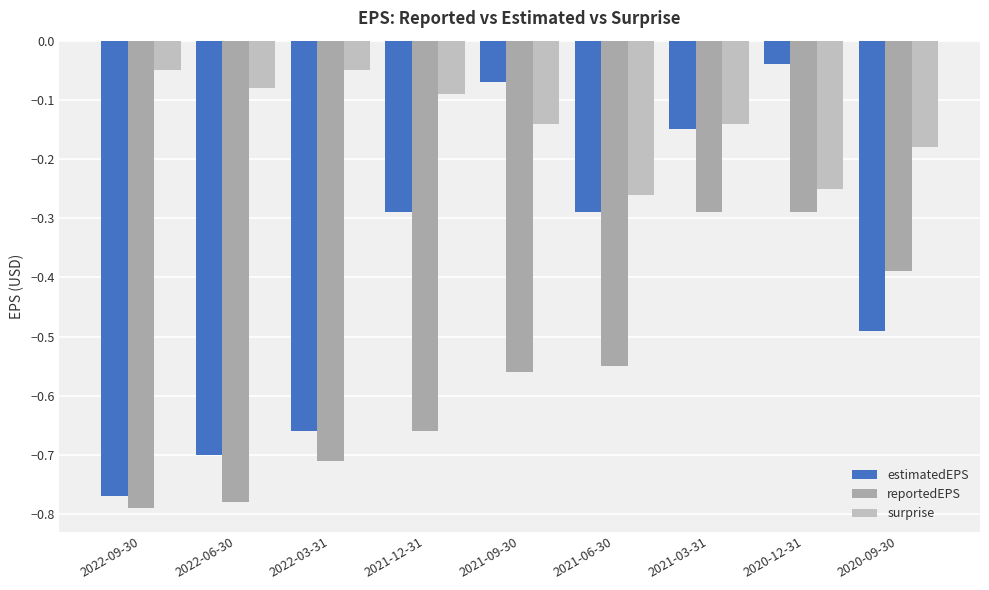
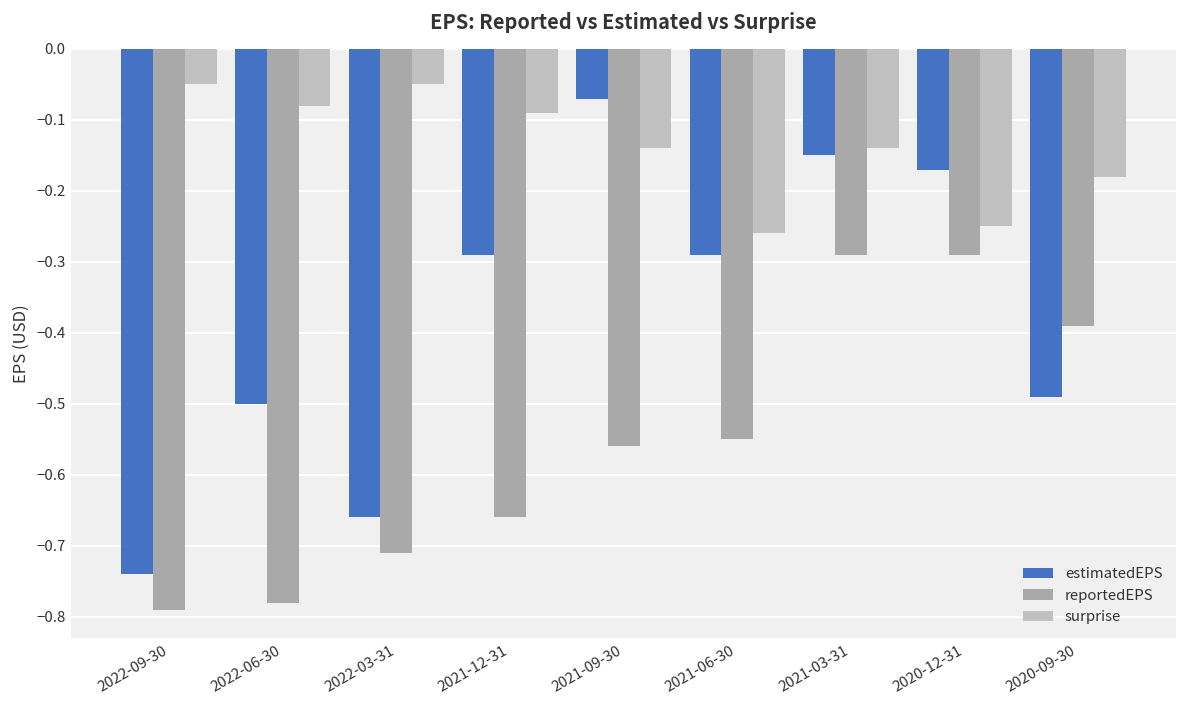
  {
    "estimatedEPS": {
-     "2022-09-30": -0.77,
-     "2022-06-30": -0.7,
+     "2022-09-30": -0.74,
+     "2022-06-30": -0.5,
      "2022-03-31": -0.66,
      "2021-12-31": -0.29,
      "2021-09-30": -0.07,
      "2021-06-30": -0.29,
      "2021-03-31": -0.15,
-     "2020-12-31": -0.04,
+     "2020-12-31": -0.17,
      "2020-09-30": -0.49
    }
  }
